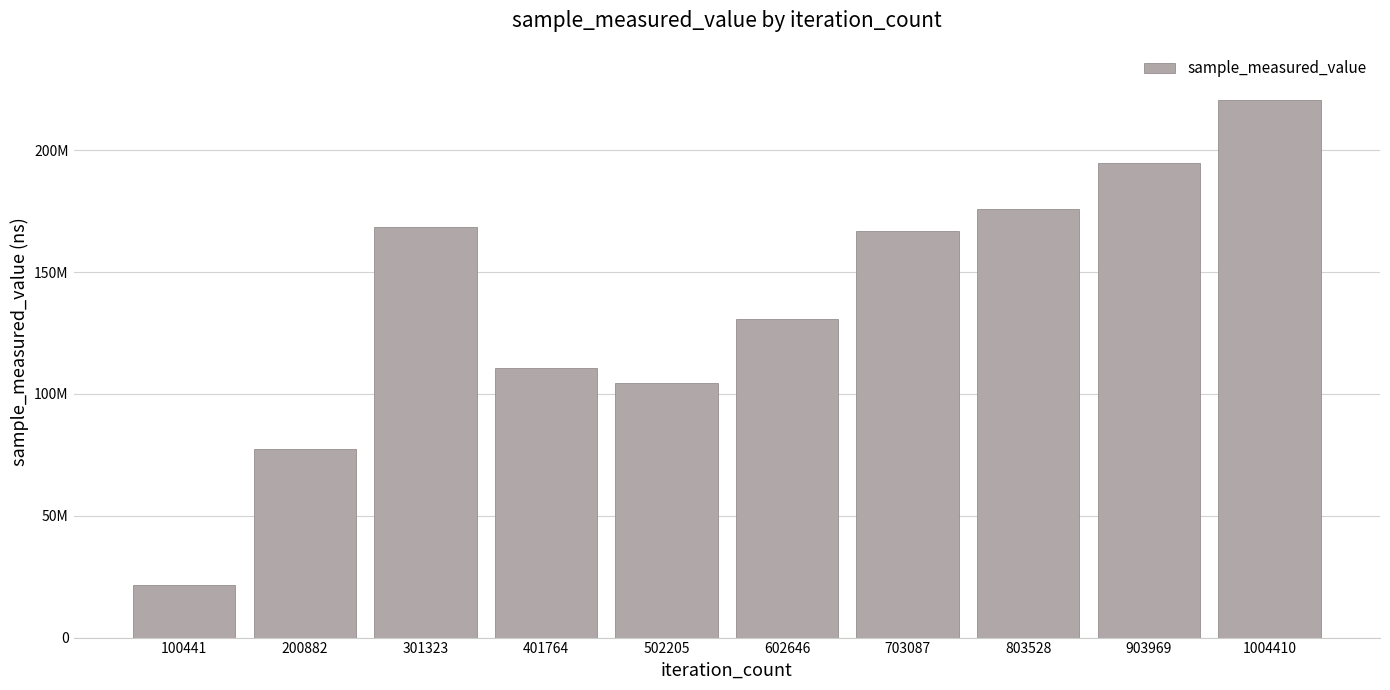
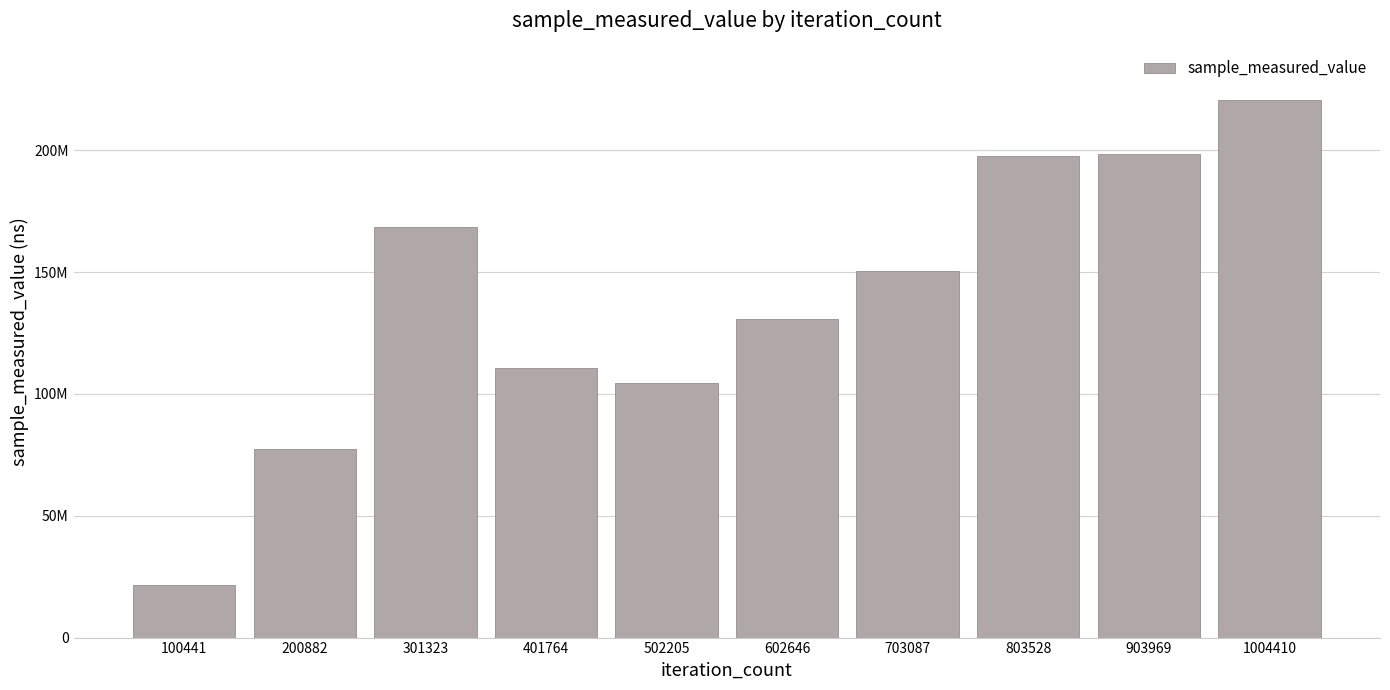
  {
    "100441": 21000000,
    "200882": 77000000,
    "301323": 169000000,
    "401764": 110000000,
    "502205": 105000000,
    "602646": 131000000,
-   "703087": 167000000,
-   "803528": 176000000,
-   "903969": 195000000,
+   "703087": 150000000,
+   "803528": 198000000,
+   "903969": 198000000,
    "1004410": 221000000
  }
